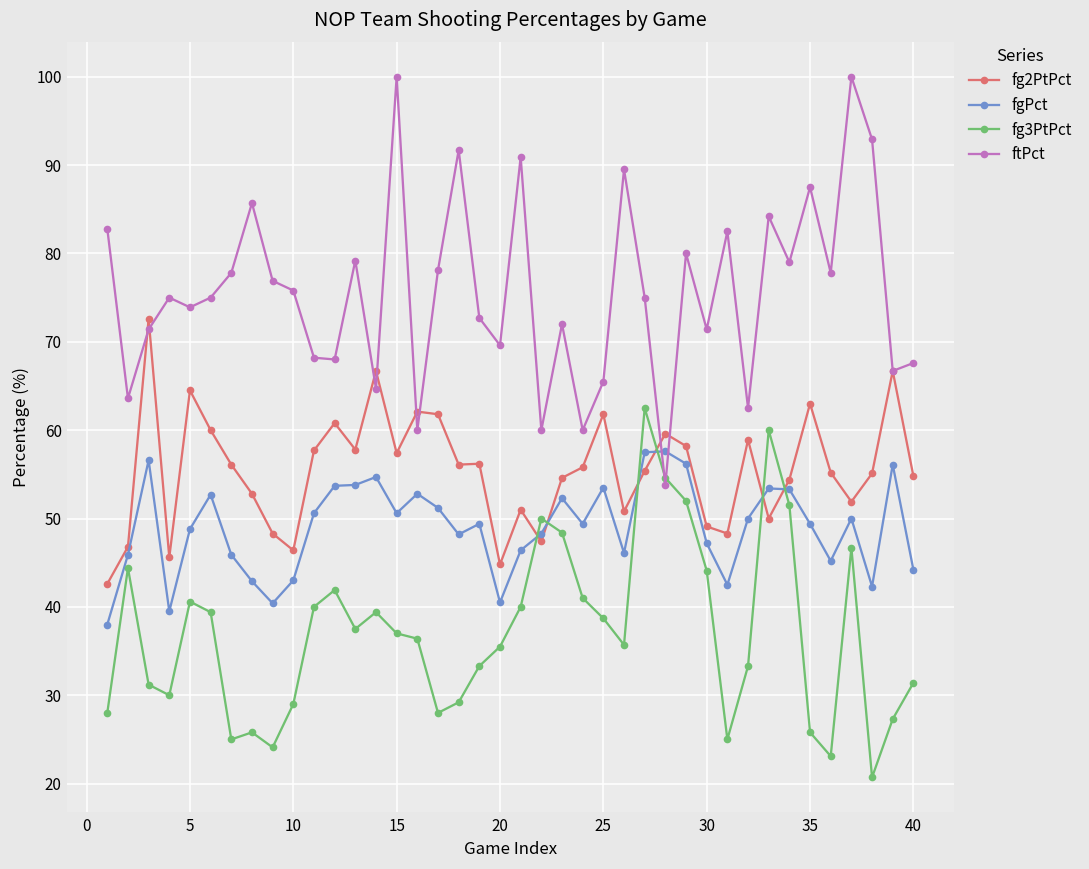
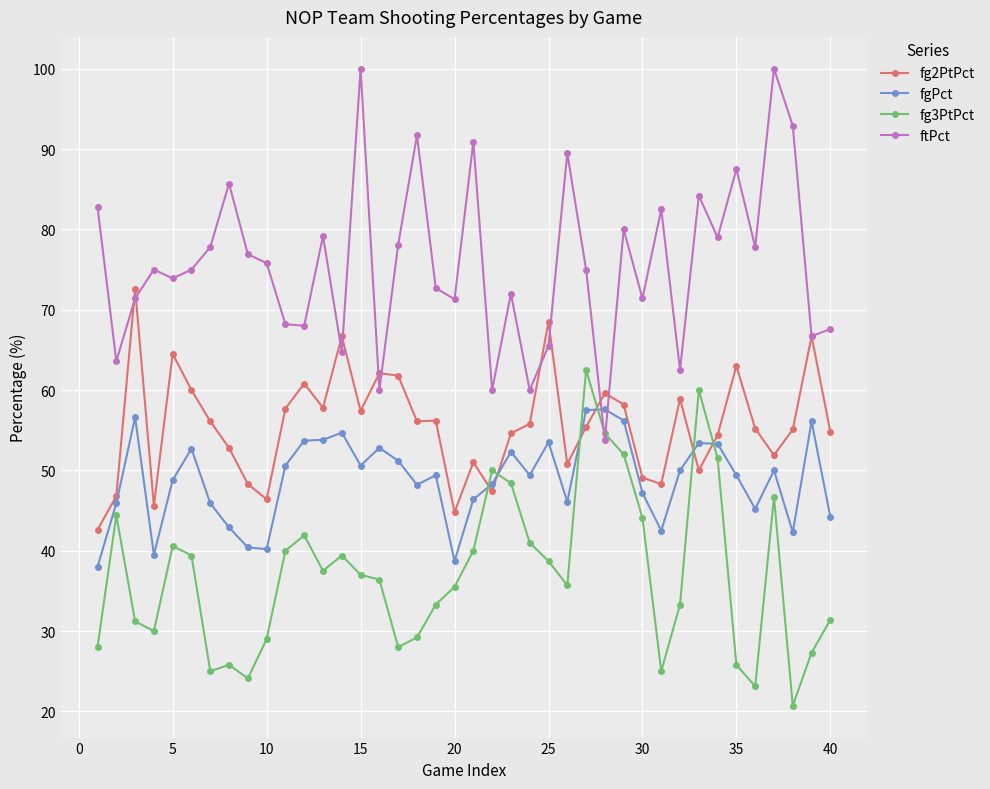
  {
    "fg2PtPct": {
      "5": 65,
      "10": 46,
      "15": 57,
      "20": 45,
-     "25": 62,
+     "25": 69,
      "30": 49,
      "35": 63,
      "40": 55
    },
    "fgPct": {
      "5": 49,
-     "10": 43,
+     "10": 40,
      "15": 51,
-     "20": 41,
+     "20": 39,
      "25": 54,
      "30": 47,
      "35": 49,
      "40": 44
    },
    "fg3PtPct": {
      "5": 41,
      "10": 29,
      "15": 37,
      "20": 36,
      "25": 39,
      "30": 44,
      "35": 26,
      "40": 31
    },
    "ftPct": {
      "5": 74,
      "10": 76,
      "15": 100,
-     "20": 70,
+     "20": 71,
      "25": 66,
      "30": 71,
      "35": 88,
      "40": 68
    }
  }
